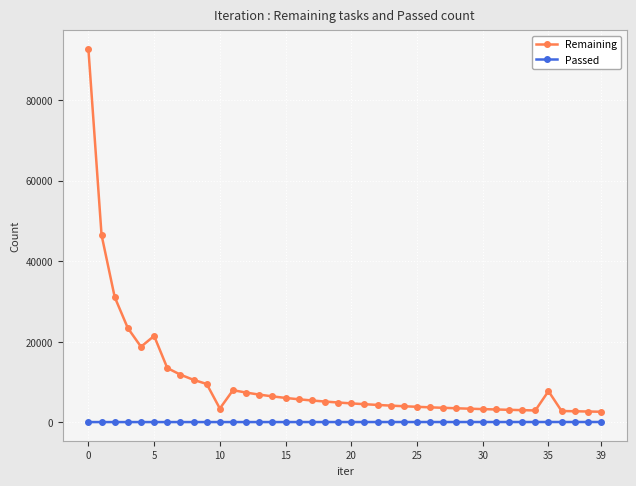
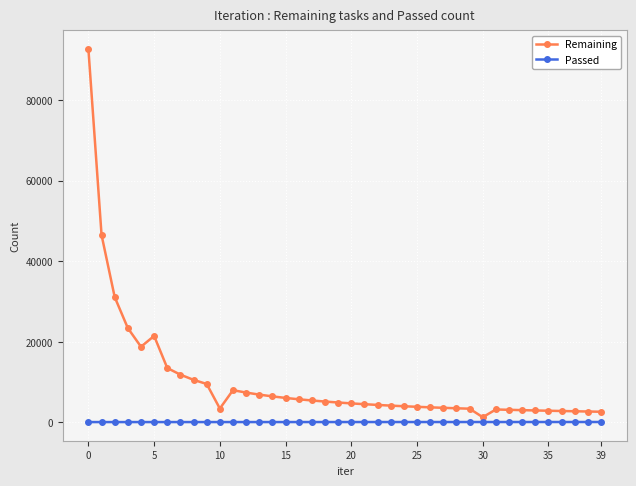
  {
    "Remaining": {
      "0": 93000,
      "5": 21000,
      "10": 3000,
      "15": 6000,
      "20": 5000,
      "25": 4000,
-     "30": 3000,
-     "35": 8000,
+     "30": 1000,
+     "35": 3000,
      "39": 3000
    },
    "Passed": {
      "0": 0,
      "5": 0,
      "10": 0,
      "15": 0,
      "20": 0,
      "25": 0,
      "30": 0,
      "35": 0,
      "39": 0
    }
  }
